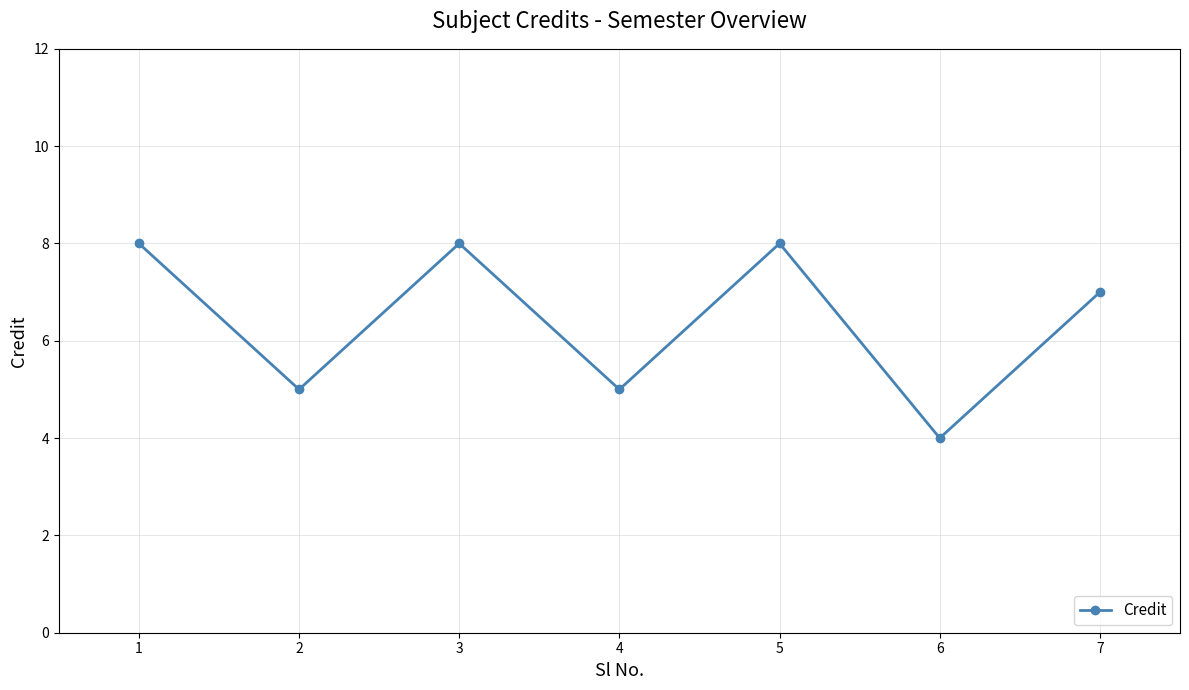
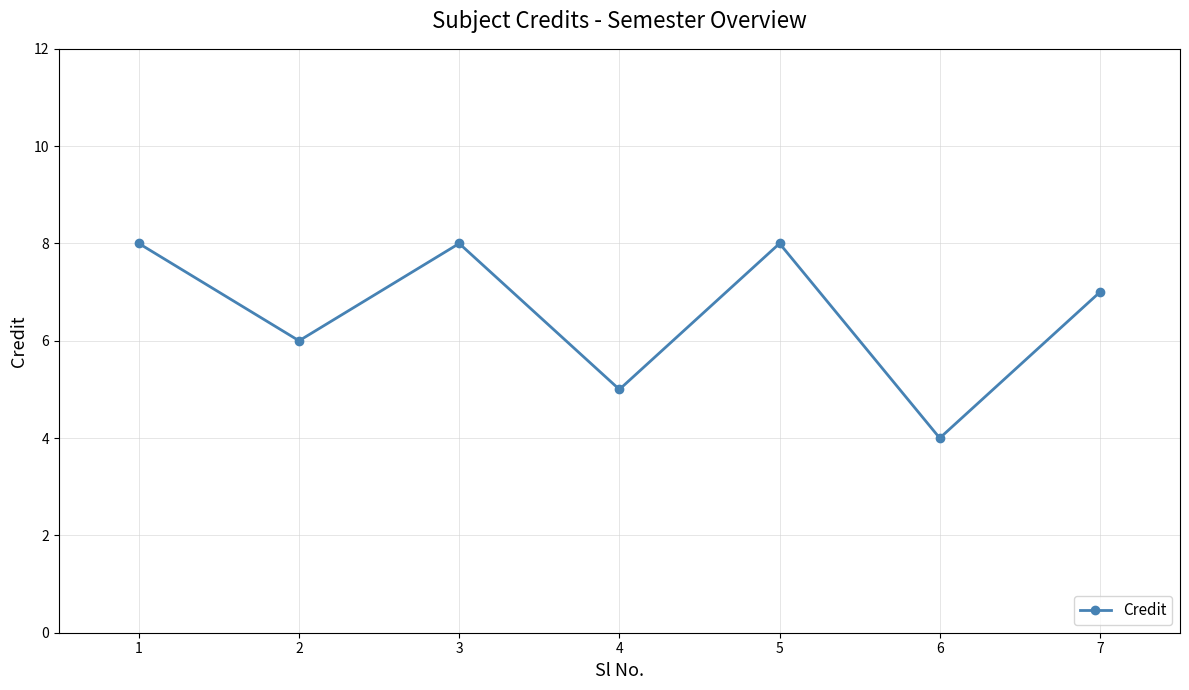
  {
    "1": 8,
-   "2": 5,
+   "2": 6,
    "3": 8,
    "4": 5,
    "5": 8,
    "6": 4,
    "7": 7
  }
